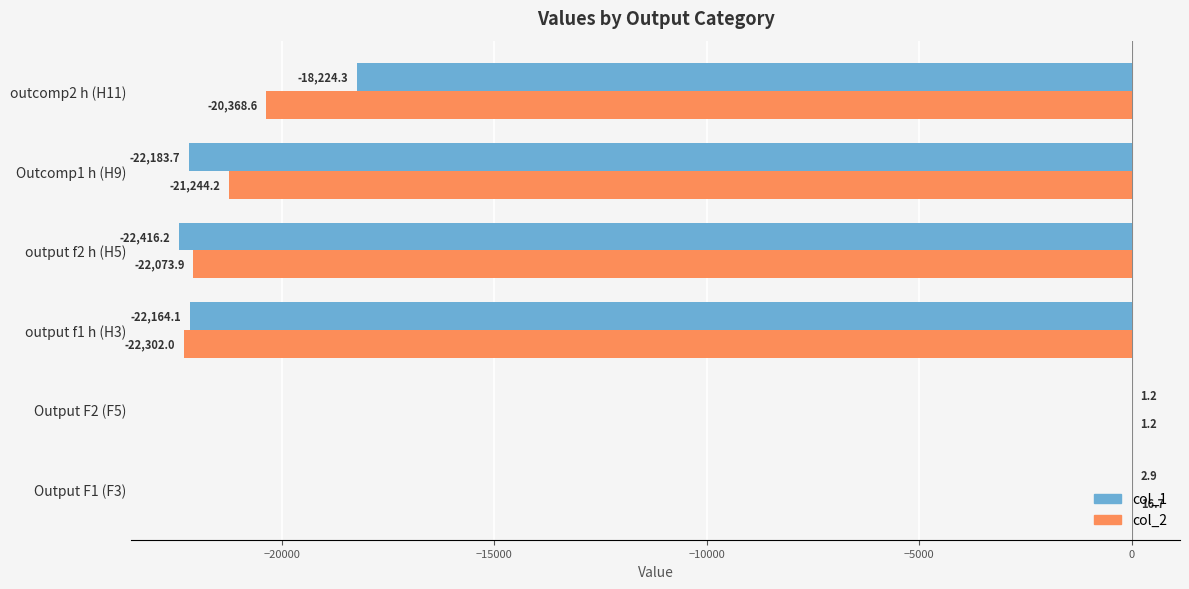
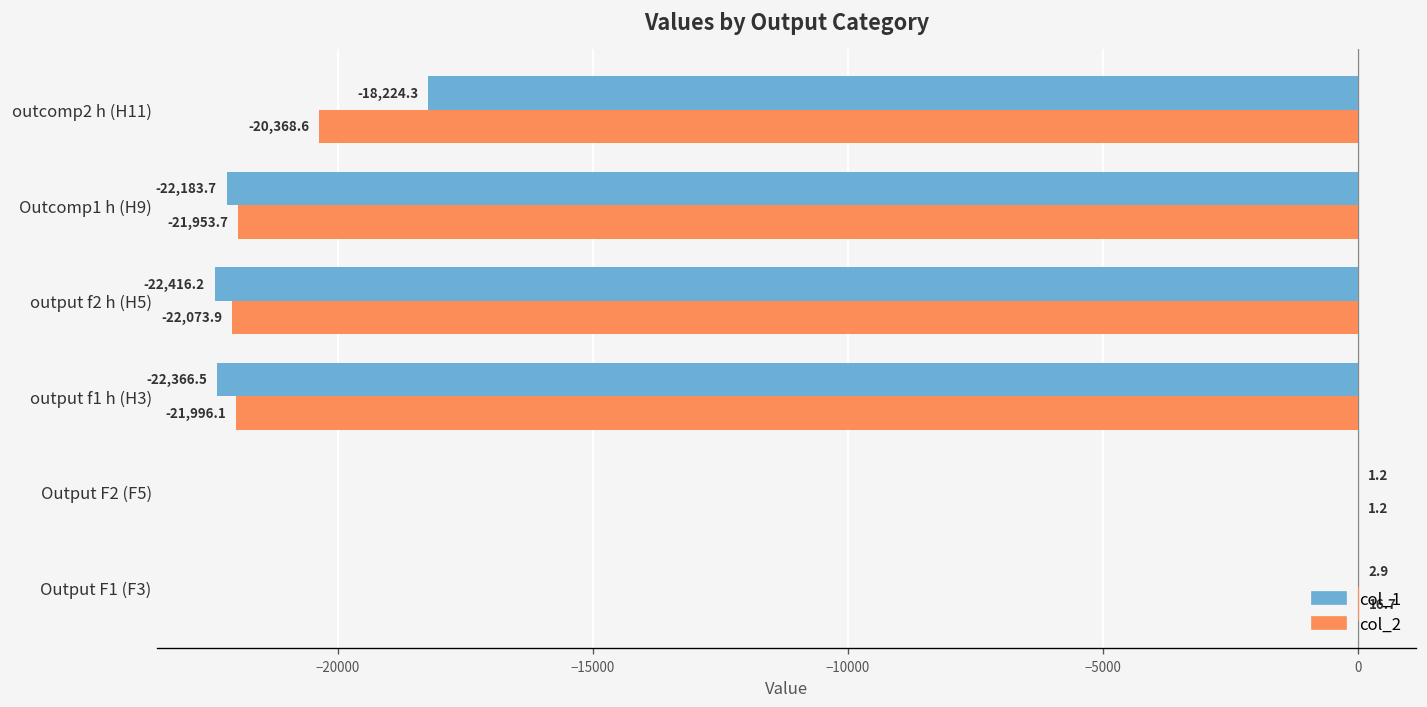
  {
    "col_1": {
      "outcomp2 h (H11)": "-18,224.3",
      "Outcomp1 h (H9)": "-22,183.7",
      "output f2 h (H5)": "-22,416.2",
-     "output f1 h (H3)": "-22,164.1",
+     "output f1 h (H3)": "-22,366.5",
      "Output F2 (F5)": "1.2",
      "Output F1 (F3)": "2.9"
    },
    "col_2": {
      "outcomp2 h (H11)": "-20,368.6",
-     "Outcomp1 h (H9)": "-21,244.2",
+     "Outcomp1 h (H9)": "-21,953.7",
      "output f2 h (H5)": "-22,073.9",
-     "output f1 h (H3)": "-22,302.0",
+     "output f1 h (H3)": "-21,996.1",
      "Output F2 (F5)": "1.2",
      "Output F1 (F3)": "16.7"
    }
  }
